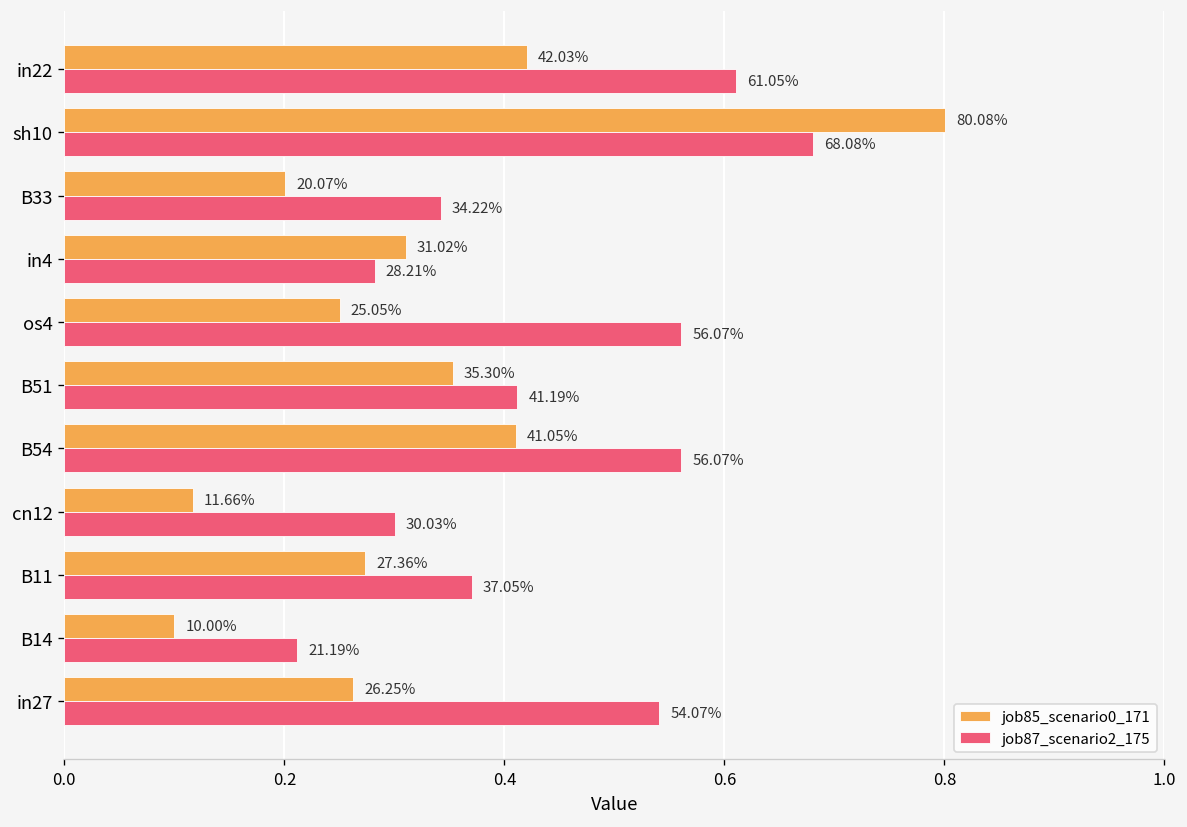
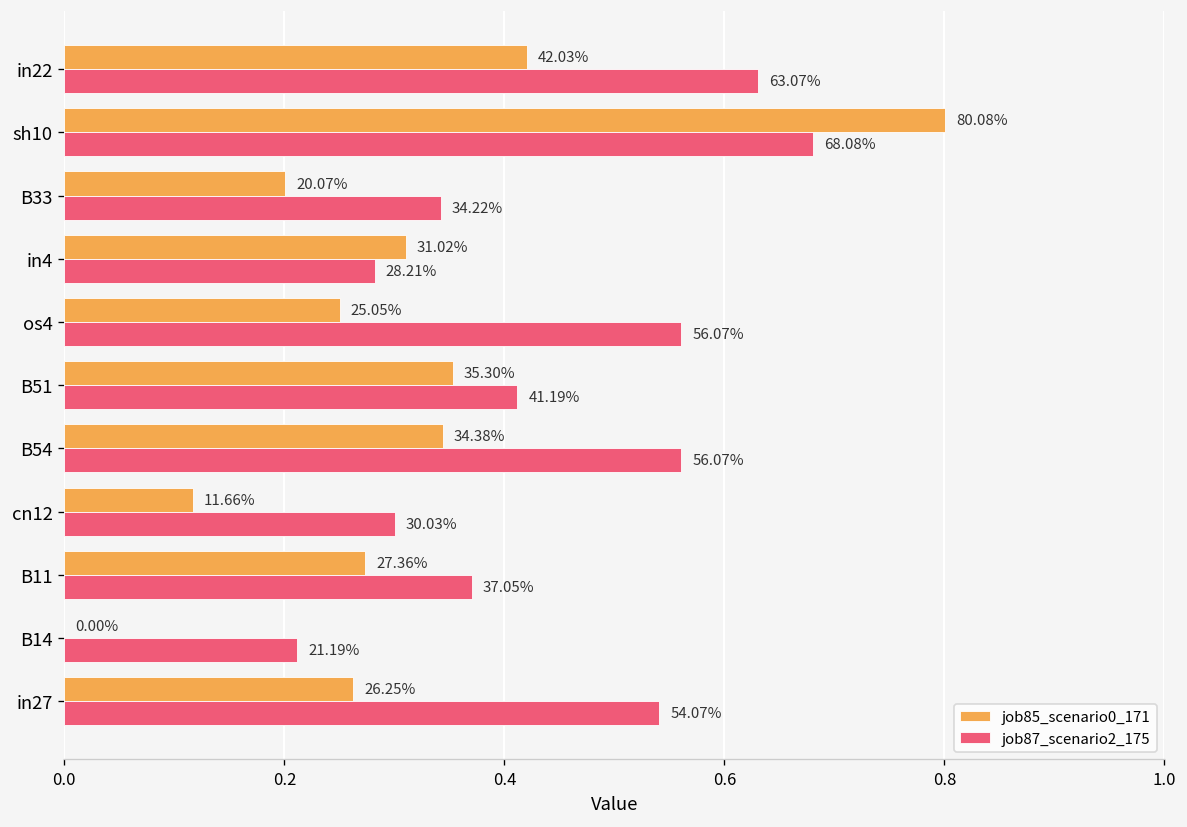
  {
    "job85_scenario0_171": {
      "in22": "42.03%",
      "sh10": "80.08%",
      "B33": "20.07%",
      "in4": "31.02%",
      "os4": "25.05%",
      "B51": "35.30%",
-     "B54": "41.05%",
+     "B54": "34.38%",
      "cn12": "11.66%",
      "B11": "27.36%",
-     "B14": "10.00%",
+     "B14": "0.00%",
      "in27": "26.25%"
    },
    "job87_scenario2_175": {
-     "in22": "61.05%",
+     "in22": "63.07%",
      "sh10": "68.08%",
      "B33": "34.22%",
      "in4": "28.21%",
      "os4": "56.07%",
      "B51": "41.19%",
      "B54": "56.07%",
      "cn12": "30.03%",
      "B11": "37.05%",
      "B14": "21.19%",
      "in27": "54.07%"
    }
  }
